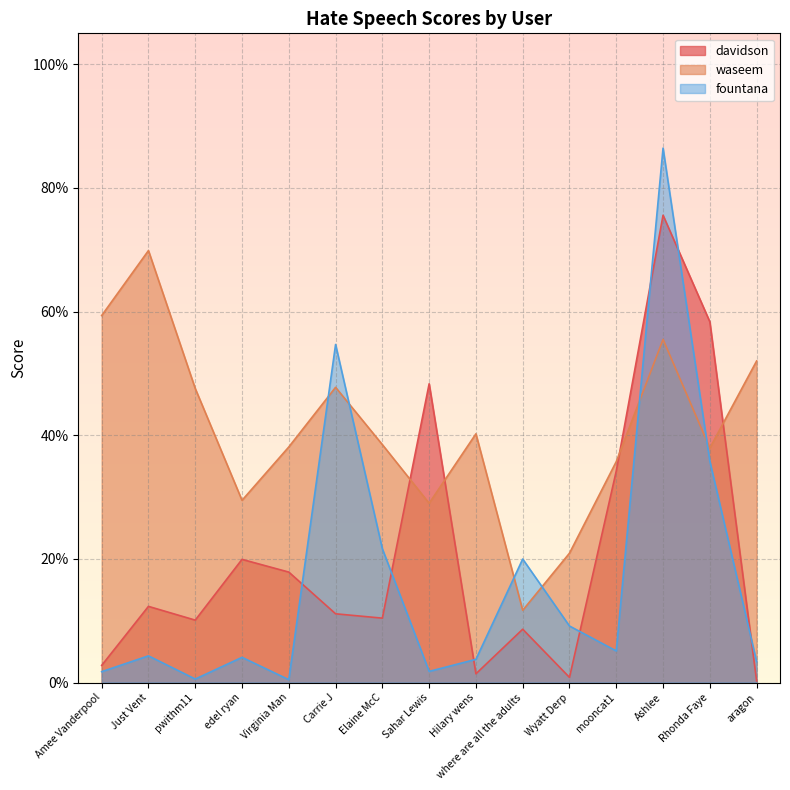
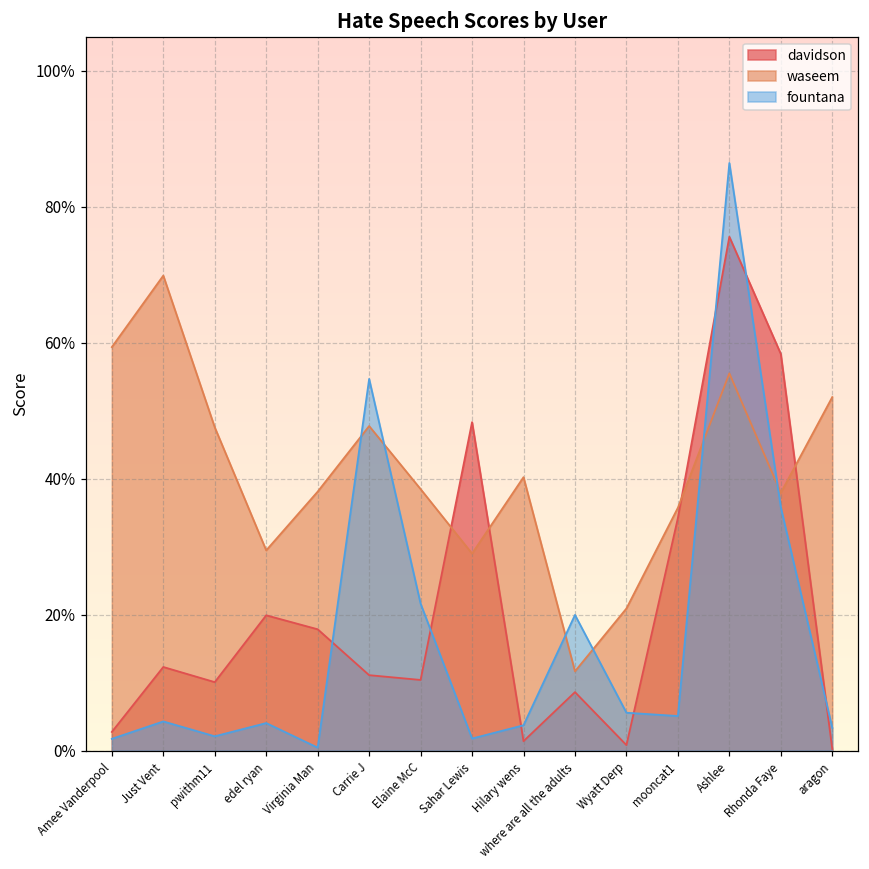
  {
    "fountana": {
      "Amee Vanderpool": "2%",
      "Just Vent": "4%",
-     "pwithm11": "1%",
+     "pwithm11": "2%",
      "edel ryan": "4%",
      "Virginia Man": "0%",
      "Carrie J": "55%",
      "Elaine McC": "22%",
      "Sahar Lewis": "2%",
      "Hilary wens": "4%",
      "where are all the adults": "20%",
-     "Wyatt Derp": "9%",
+     "Wyatt Derp": "6%",
      "mooncat1": "5%",
      "Ashlee": "86%",
      "Rhonda Faye": "36%",
      "aragon": "3%"
    }
  }
